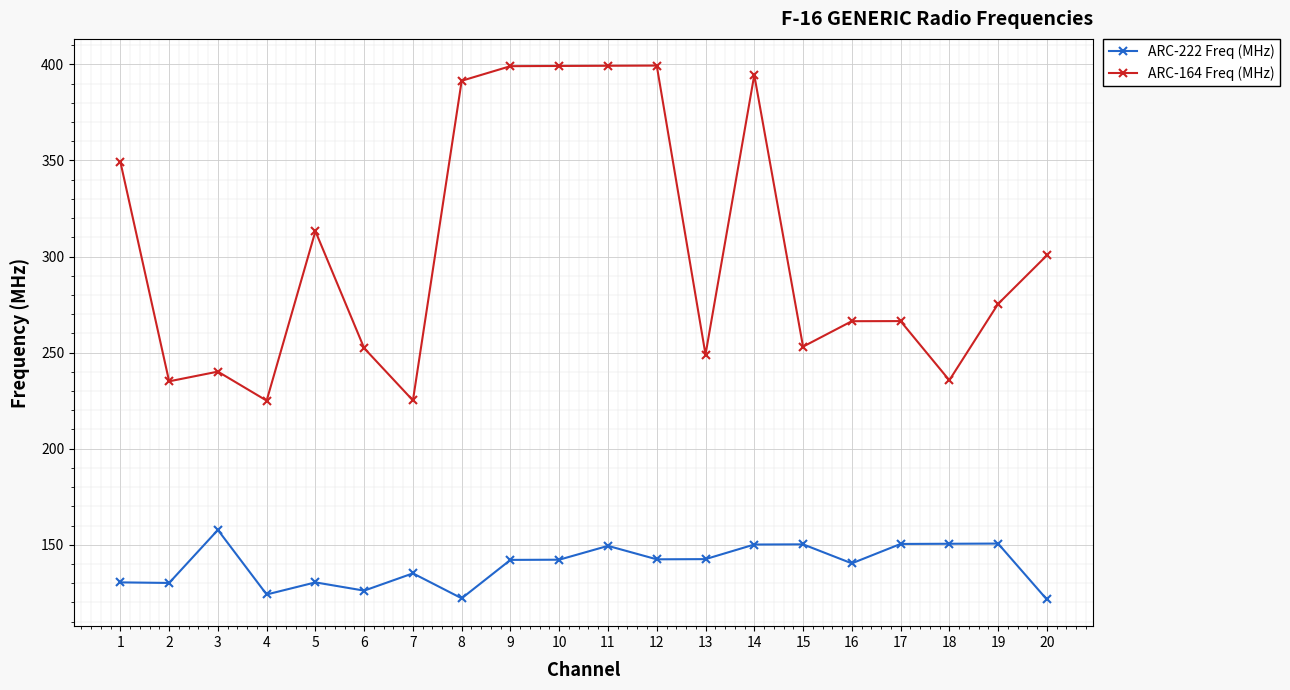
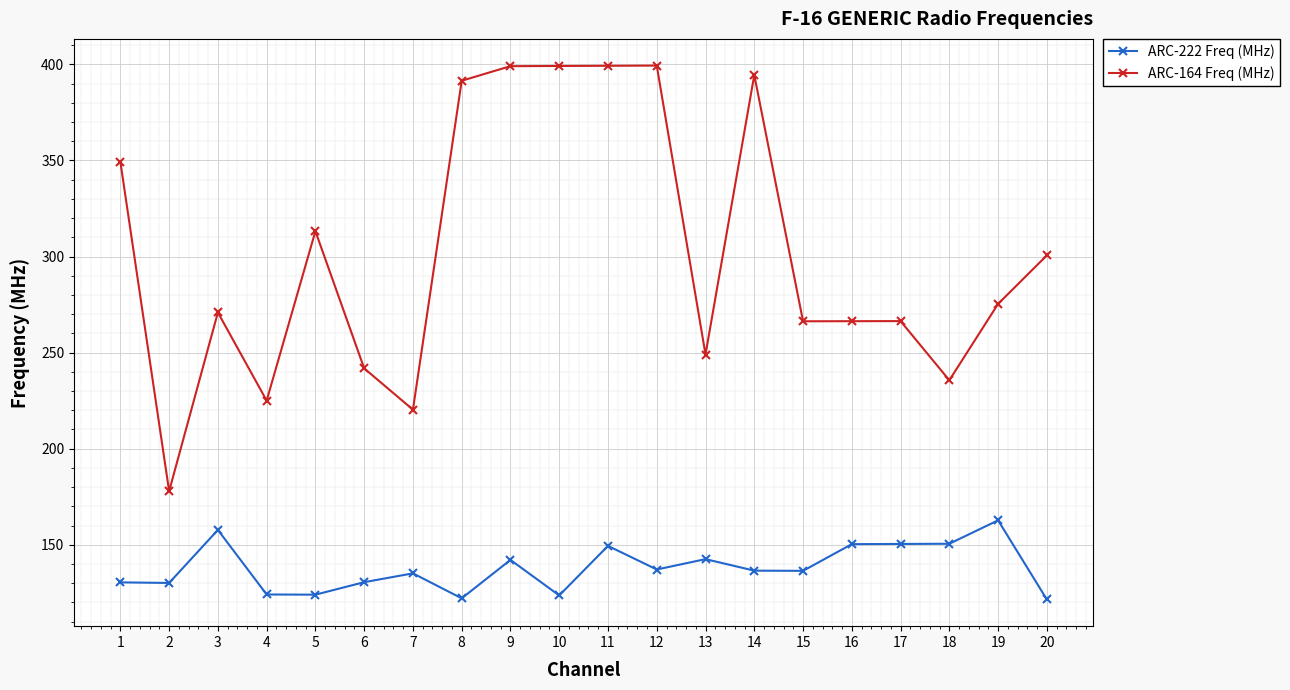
  {
    "ARC-222 Freq (MHz)": {
      "1": 130,
      "2": 130,
      "3": 158,
      "4": 124,
-     "5": 130,
-     "6": 126,
+     "5": 124,
+     "6": 131,
      "7": 135,
      "8": 122,
      "9": 142,
-     "10": 142,
+     "10": 124,
      "11": 149,
-     "12": 142,
+     "12": 137,
      "13": 143,
-     "14": 150,
-     "15": 150,
-     "16": 140,
+     "14": 137,
+     "15": 136,
+     "16": 150,
      "17": 150,
      "18": 151,
-     "19": 151,
+     "19": 163,
      "20": 122
    },
    "ARC-164 Freq (MHz)": {
      "1": 349,
-     "2": 235,
-     "3": 240,
+     "2": 178,
+     "3": 271,
      "4": 225,
      "5": 313,
-     "6": 252,
-     "7": 225,
+     "6": 242,
+     "7": 220,
      "8": 392,
      "9": 399,
      "10": 399,
      "11": 399,
      "12": 399,
      "13": 249,
      "14": 395,
-     "15": 253,
+     "15": 266,
      "16": 266,
      "17": 266,
      "18": 236,
      "19": 275,
      "20": 301
    }
  }
